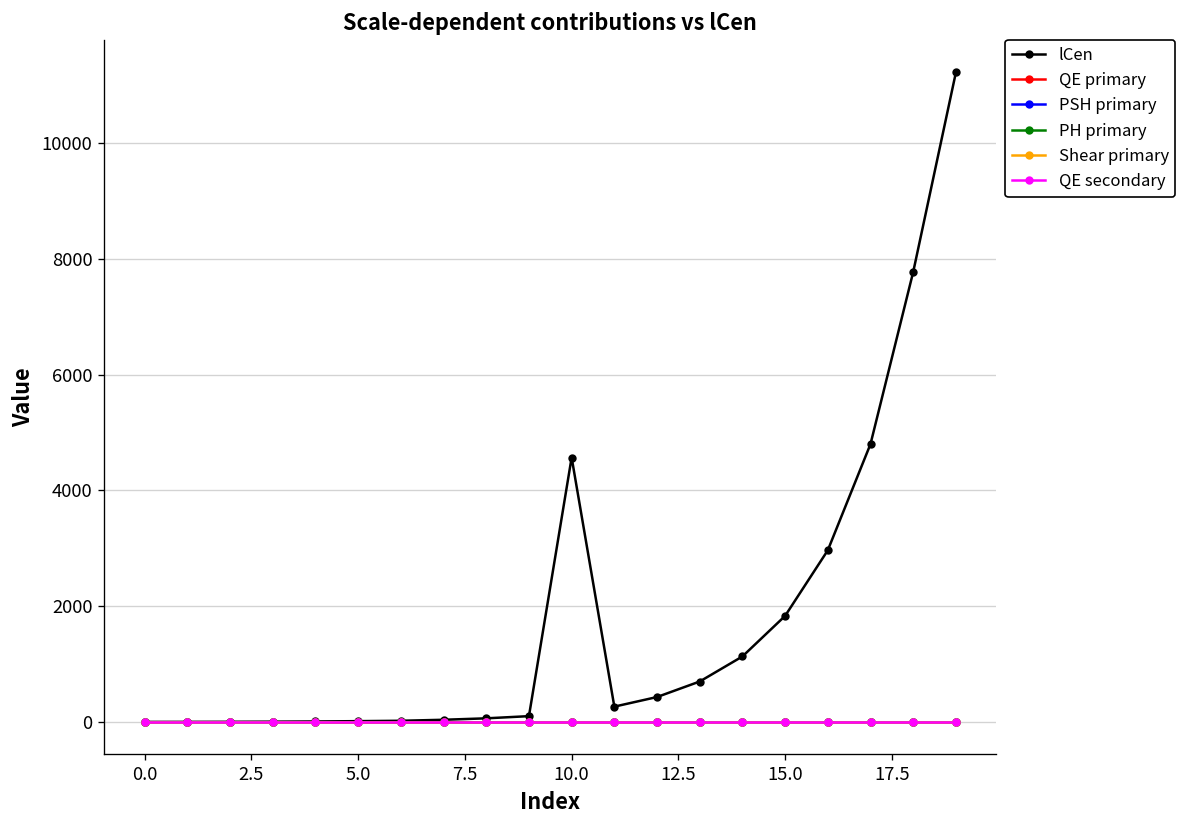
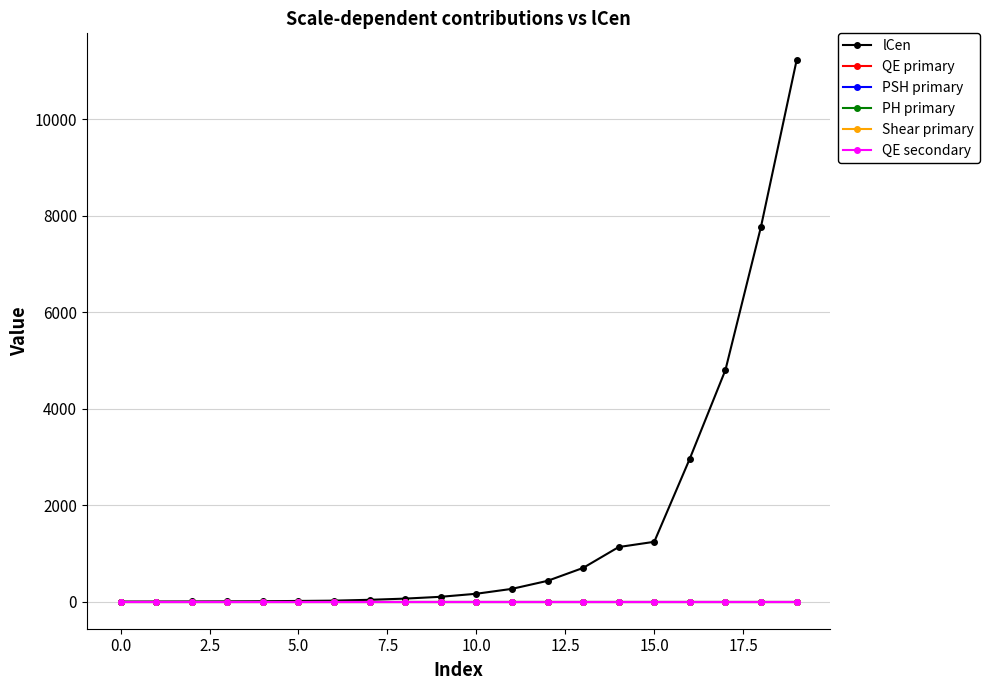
  {
    "lCen": {
-     "10.0": 4600,
-     "15.0": 1800
+     "10.0": 200,
+     "15.0": 1200
    },
    "QE secondary": {
      "10.0": 0,
      "15.0": 0
    }
  }
